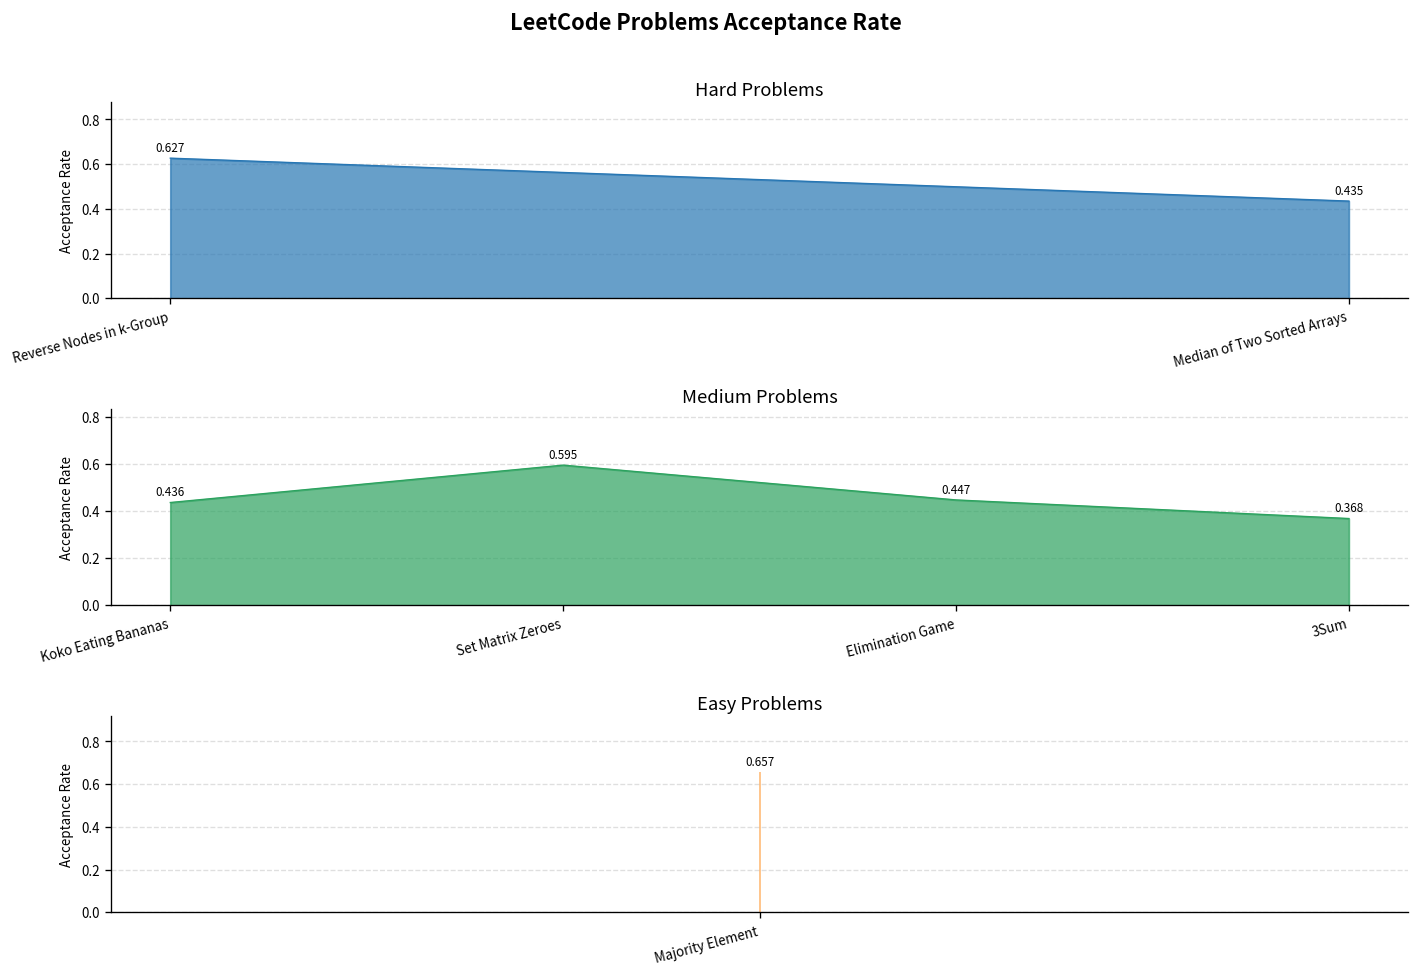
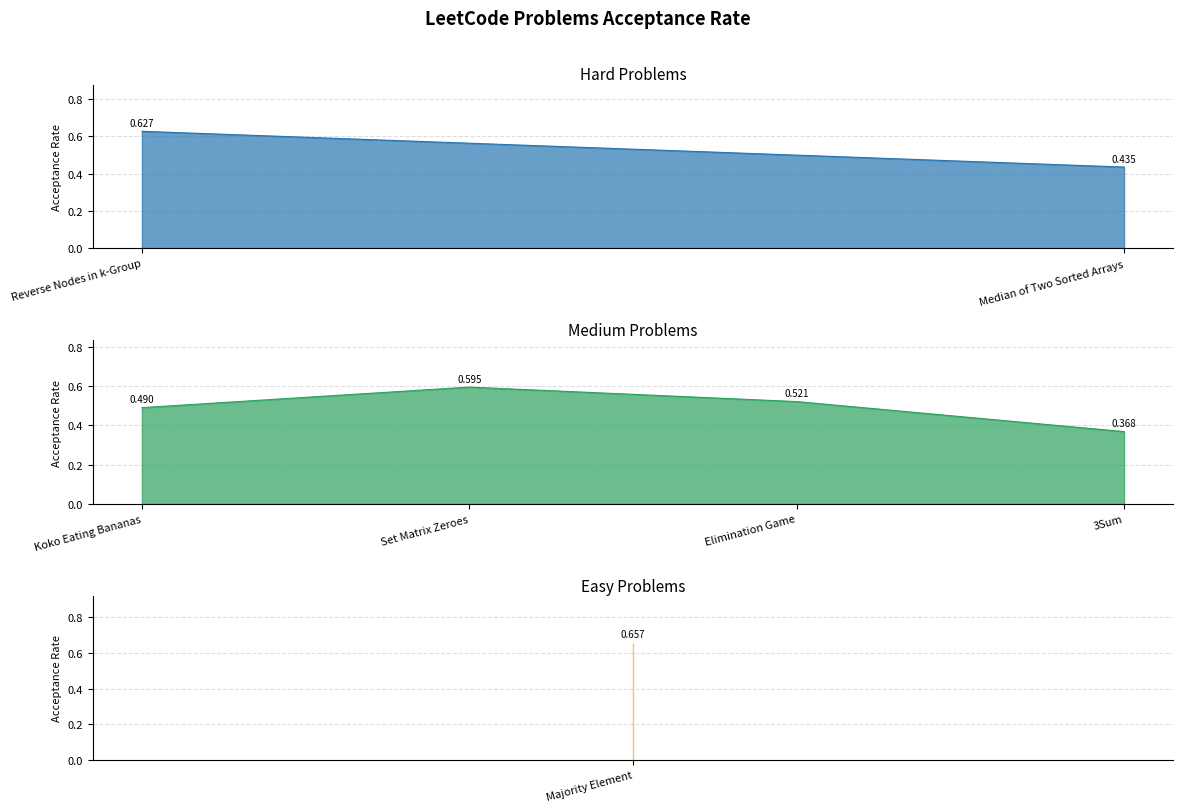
  {
    "Hard Problems": {
      "Reverse Nodes in k-Group": 0.627,
      "Median of Two Sorted Arrays": 0.435
    },
    "Medium Problems": {
-     "Koko Eating Bananas": 0.436,
+     "Koko Eating Bananas": 0.490,
      "Set Matrix Zeroes": 0.595,
-     "Elimination Game": 0.447,
+     "Elimination Game": 0.521,
      "3Sum": 0.368
    },
    "Easy Problems": {
      "Majority Element": 0.657
    }
  }
